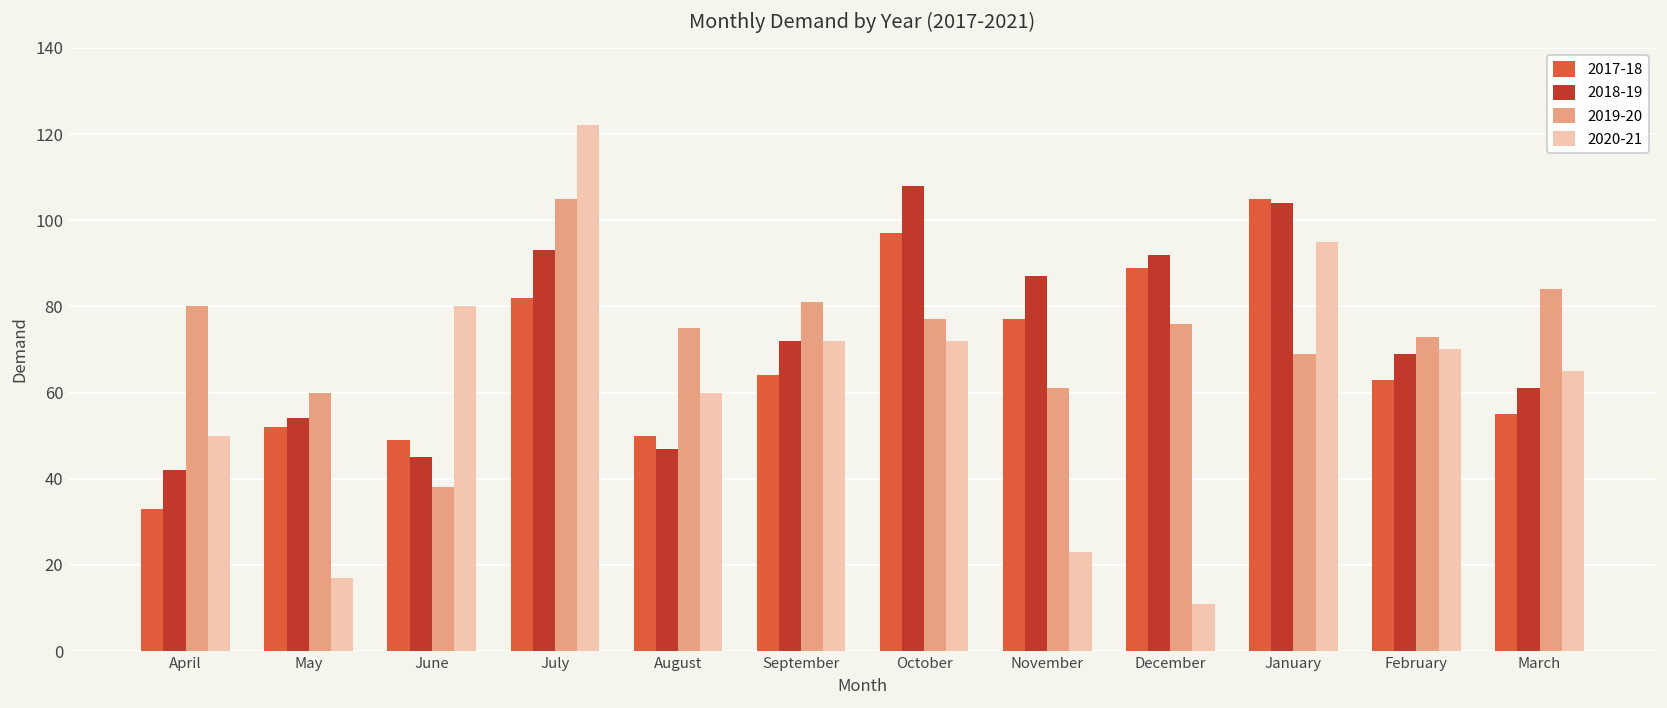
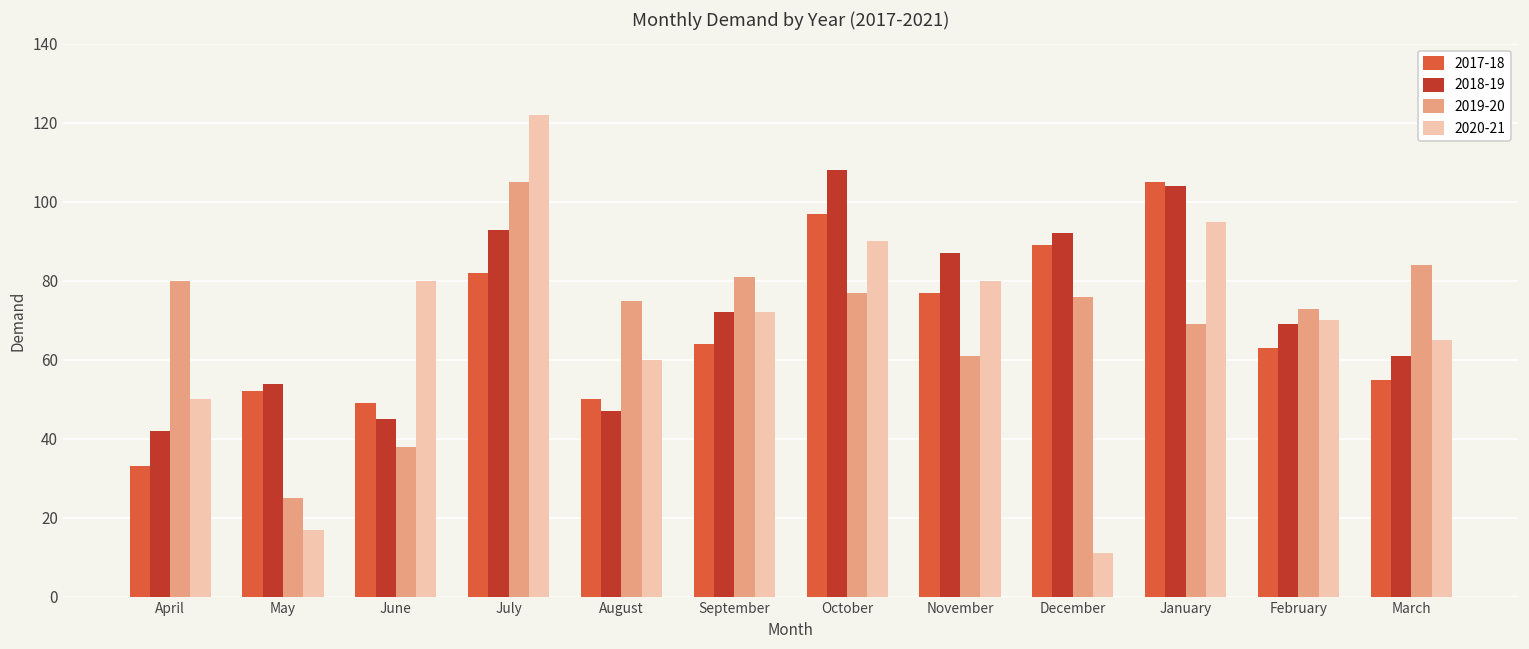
  {
    "2019-20": {
      "April": 80,
-     "May": 60,
+     "May": 25,
      "June": 38,
      "July": 105,
      "August": 75,
      "September": 81,
      "October": 77,
      "November": 61,
      "December": 76,
      "January": 69,
      "February": 73,
      "March": 84
    },
    "2020-21": {
      "April": 50,
      "May": 17,
      "June": 80,
      "July": 122,
      "August": 60,
      "September": 72,
-     "October": 72,
-     "November": 23,
+     "October": 90,
+     "November": 80,
      "December": 11,
      "January": 95,
      "February": 70,
      "March": 65
    }
  }
